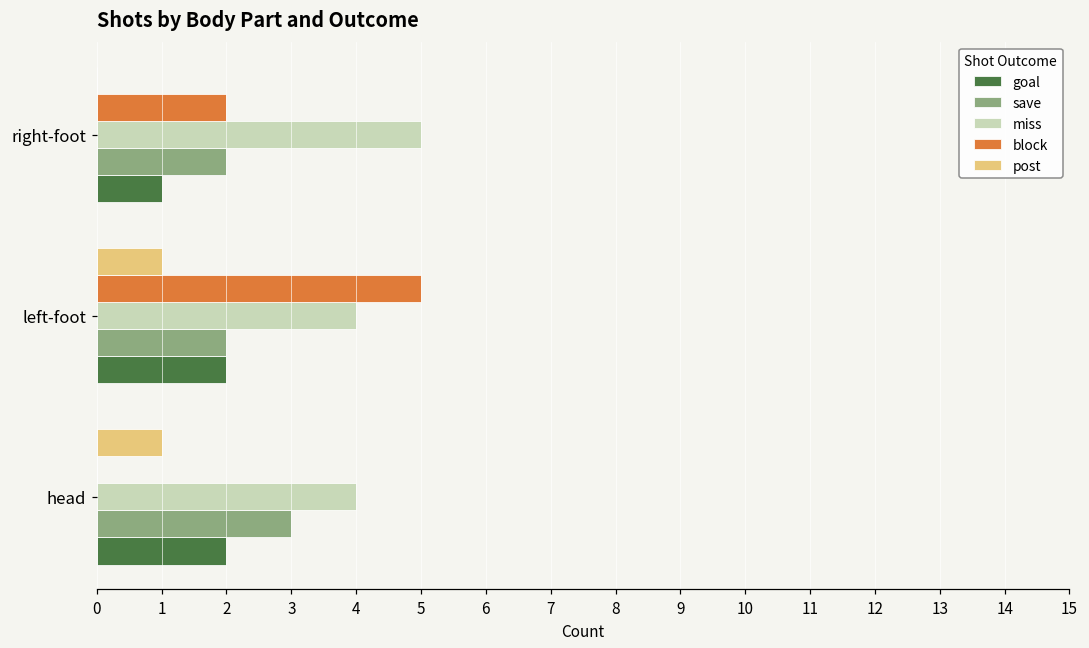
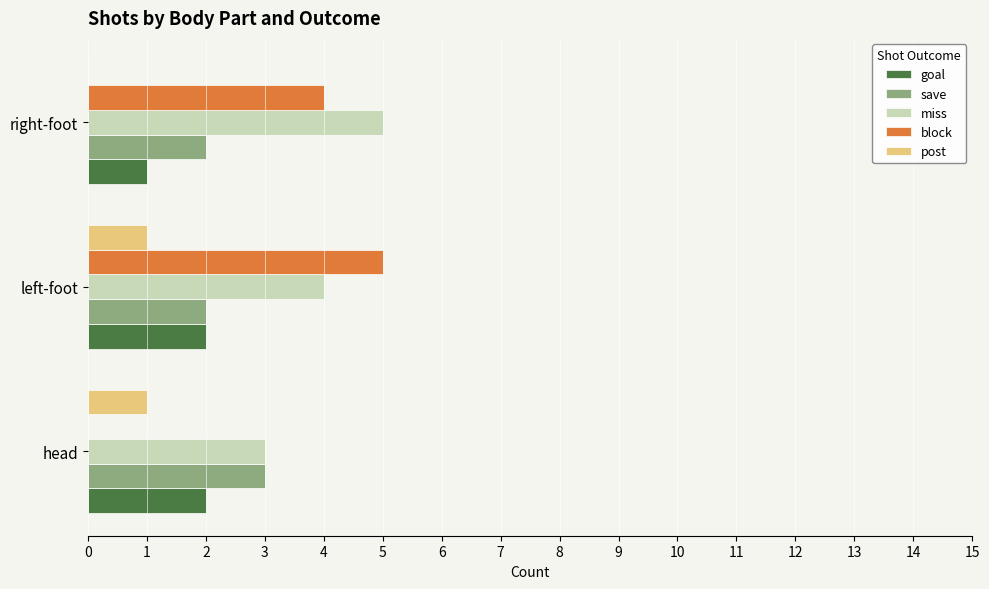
  {
    "goal": {
      "right-foot": 1,
      "left-foot": 2,
      "head": 2
    },
    "save": {
      "right-foot": 2,
      "left-foot": 2,
      "head": 3
    },
    "miss": {
      "right-foot": 5,
      "left-foot": 4,
-     "head": 4
+     "head": 3
    },
    "block": {
-     "right-foot": 2,
+     "right-foot": 4,
      "left-foot": 5,
      "head": 0
    },
    "post": {
      "right-foot": 0,
      "left-foot": 1,
      "head": 1
    }
  }
